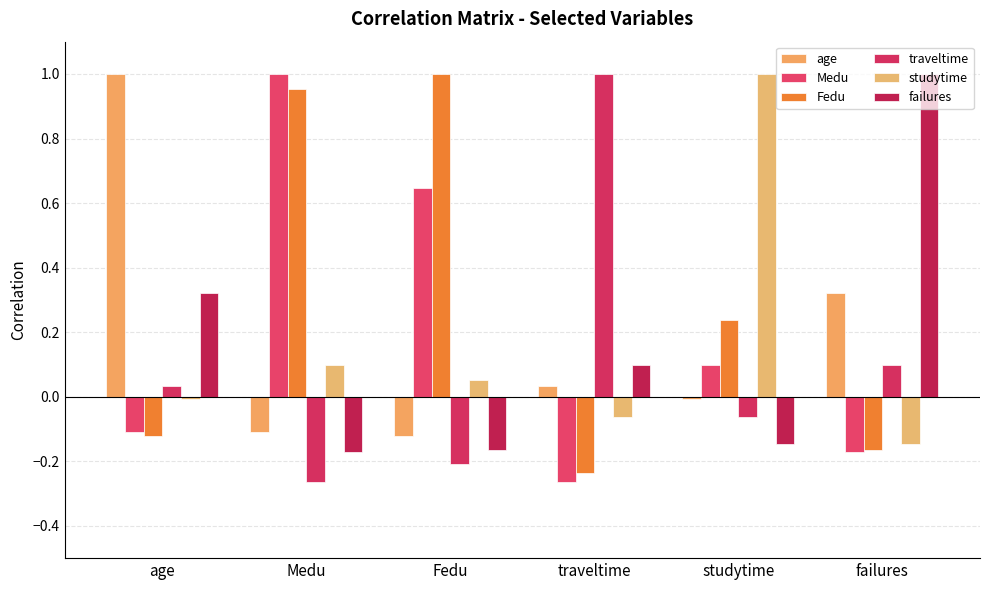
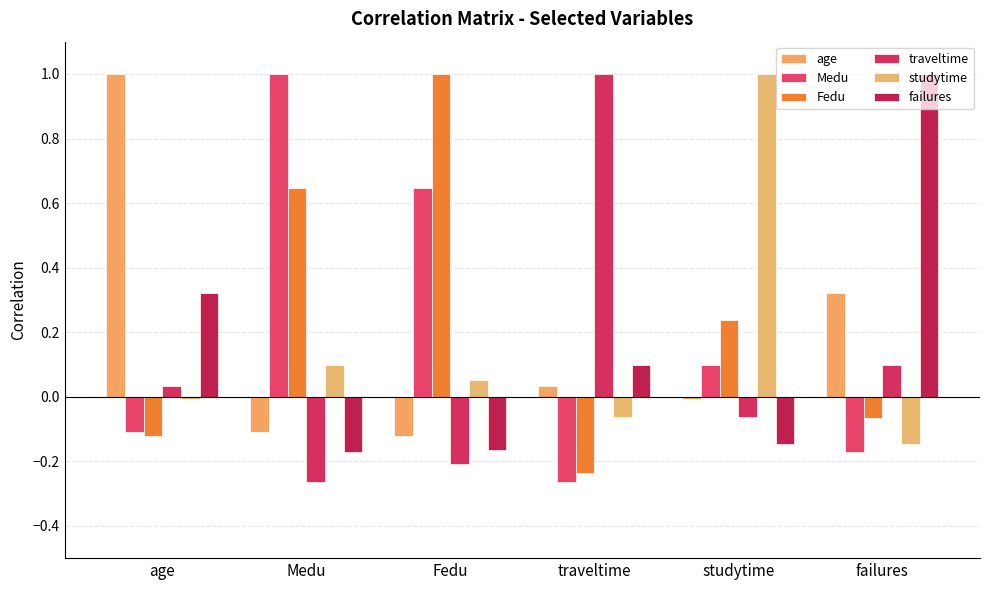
  {
    "Fedu": {
      "age": -0.12,
-     "Medu": 0.95,
+     "Medu": 0.65,
      "Fedu": 1.00,
      "traveltime": -0.24,
      "studytime": 0.24,
-     "failures": -0.17
+     "failures": -0.07
    }
  }
